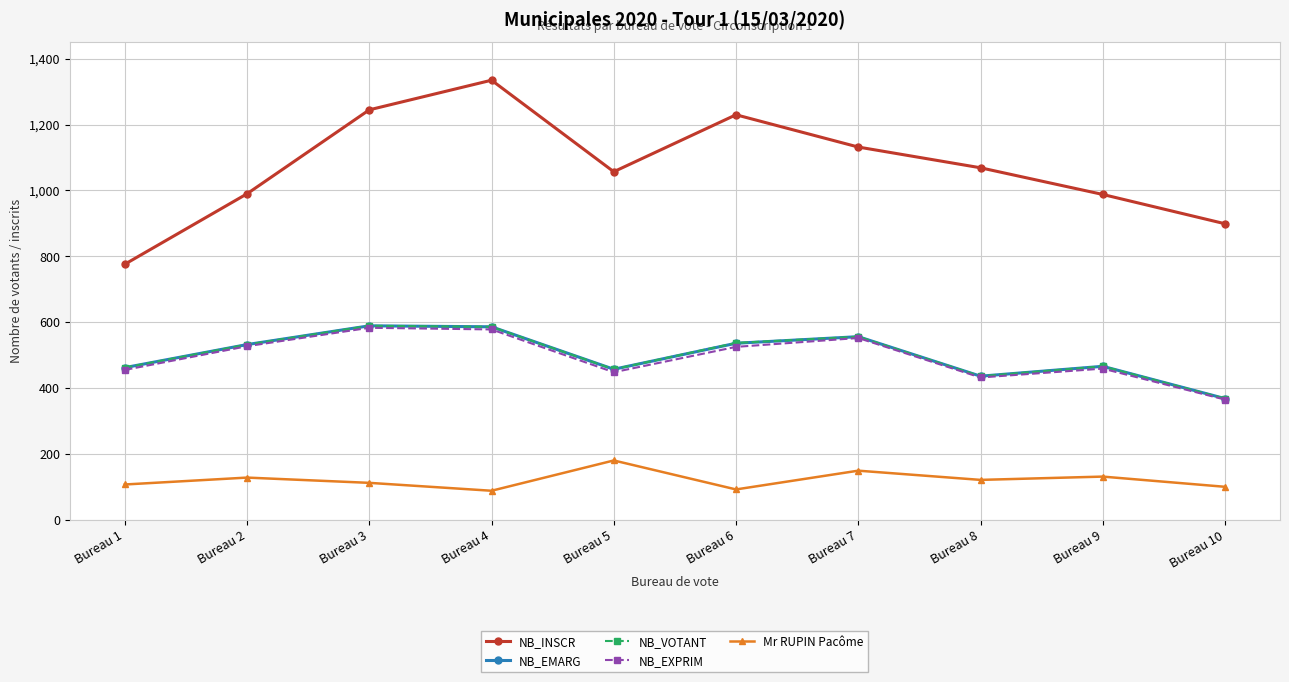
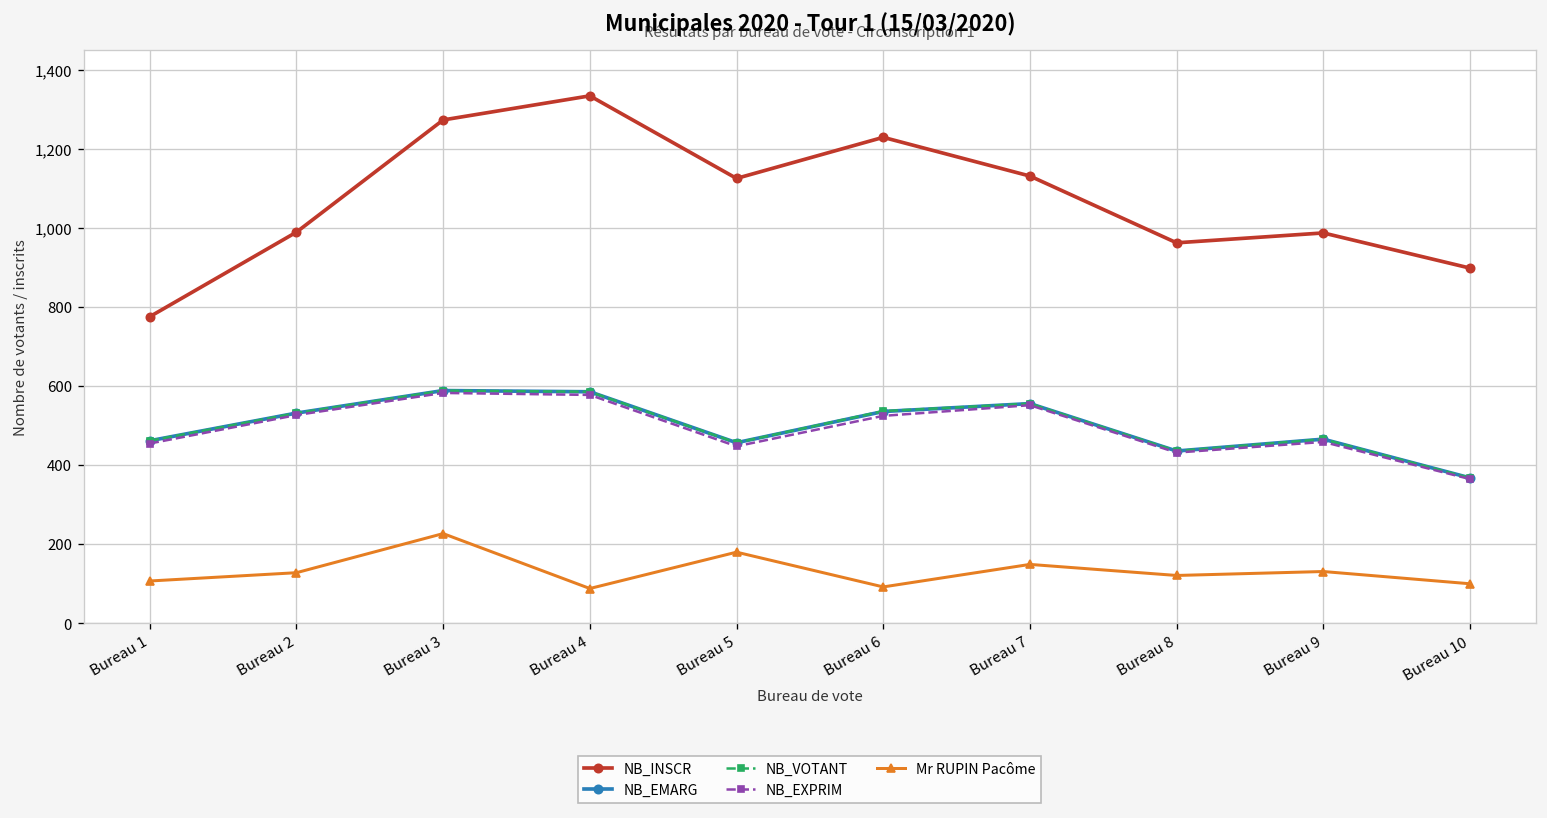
  {
    "NB_INSCR": {
      "Bureau 1": "780",
      "Bureau 2": "990",
-     "Bureau 3": "1,250",
+     "Bureau 3": "1,270",
      "Bureau 4": "1,340",
-     "Bureau 5": "1,060",
+     "Bureau 5": "1,130",
      "Bureau 6": "1,230",
      "Bureau 7": "1,130",
-     "Bureau 8": "1,070",
+     "Bureau 8": "960",
      "Bureau 9": "990",
      "Bureau 10": "900"
    },
    "NB_EXPRIM": {
      "Bureau 4": "580",
      "Bureau 5": "450",
      "Bureau 6": "530"
    },
    "Mr RUPIN Pacôme": {
      "Bureau 1": "110",
      "Bureau 2": "130",
-     "Bureau 3": "110",
+     "Bureau 3": "230",
      "Bureau 4": "90",
      "Bureau 5": "180",
      "Bureau 6": "90",
      "Bureau 7": "150",
      "Bureau 8": "120",
      "Bureau 9": "130",
      "Bureau 10": "100"
    }
  }
